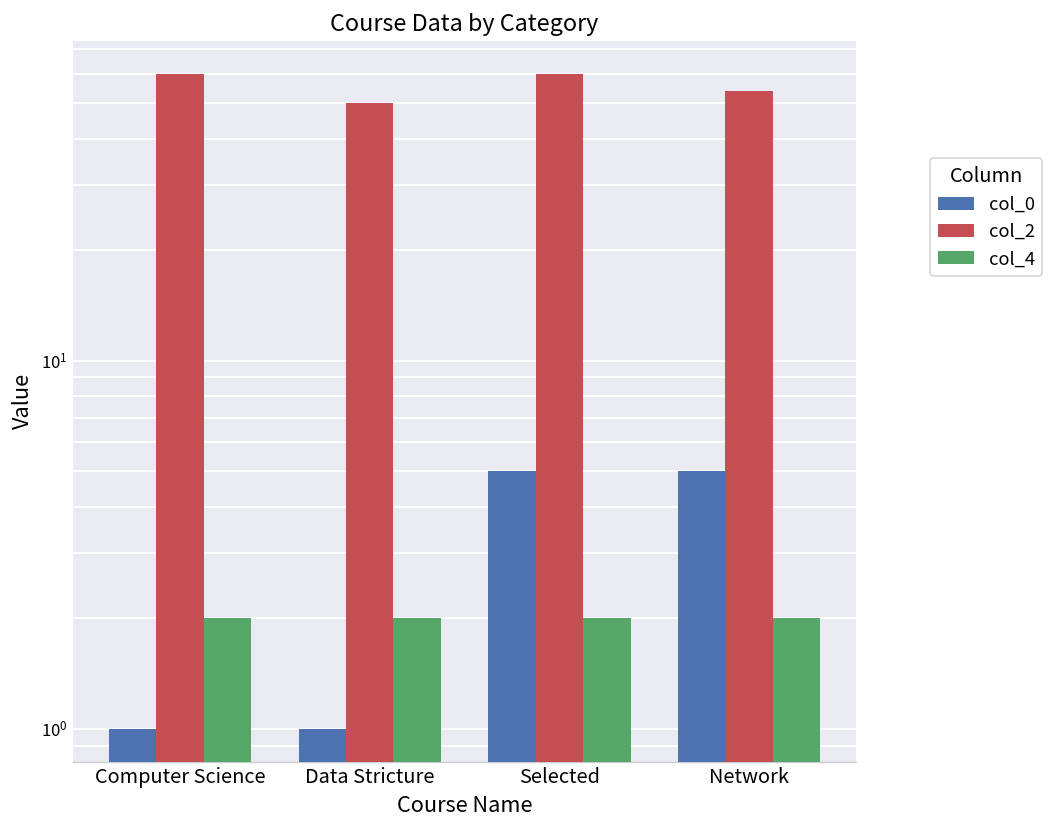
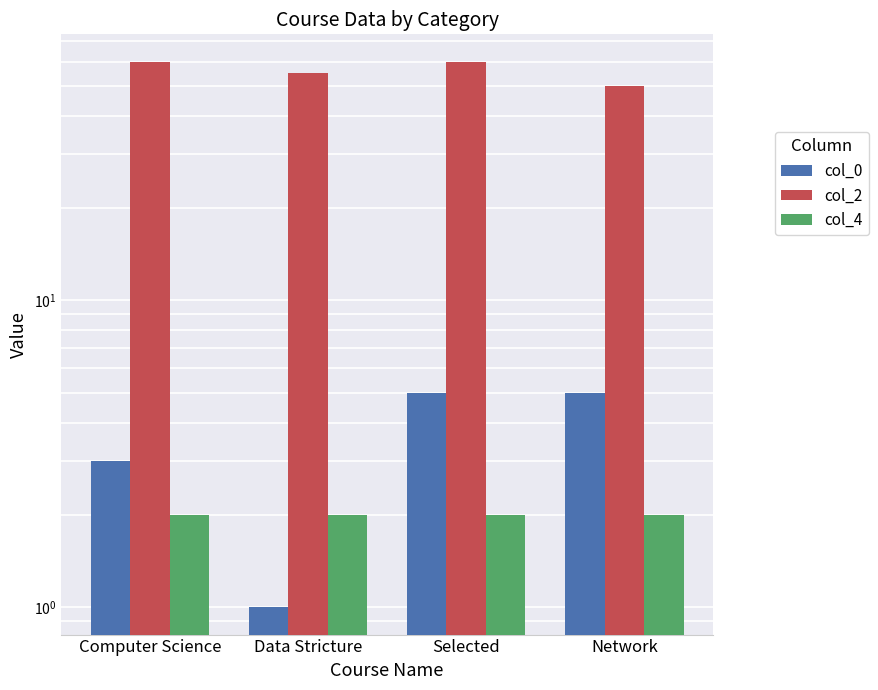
  {
    "col_0": {
-     "Computer Science": 1,
+     "Computer Science": 3,
      "Data Stricture": 1,
      "Selected": 5,
      "Network": 5
    },
    "col_2": {
      "Computer Science": 60,
-     "Data Stricture": 50,
+     "Data Stricture": 55,
      "Selected": 60,
-     "Network": 54
+     "Network": 50
    },
    "col_4": {
      "Computer Science": 2,
      "Data Stricture": 2,
      "Selected": 2,
      "Network": 2
    }
  }
